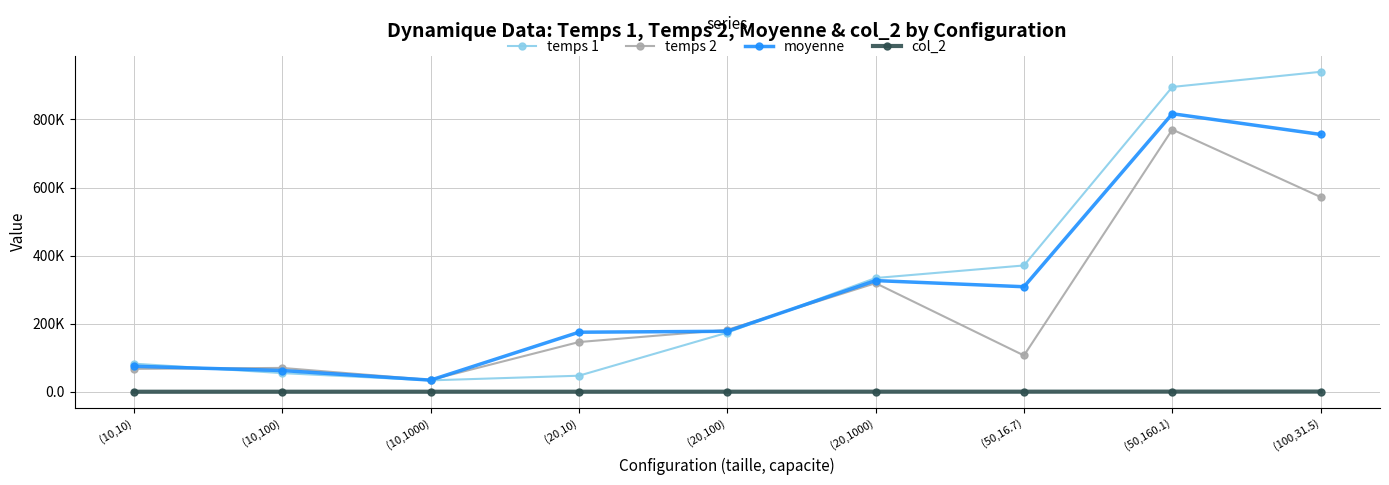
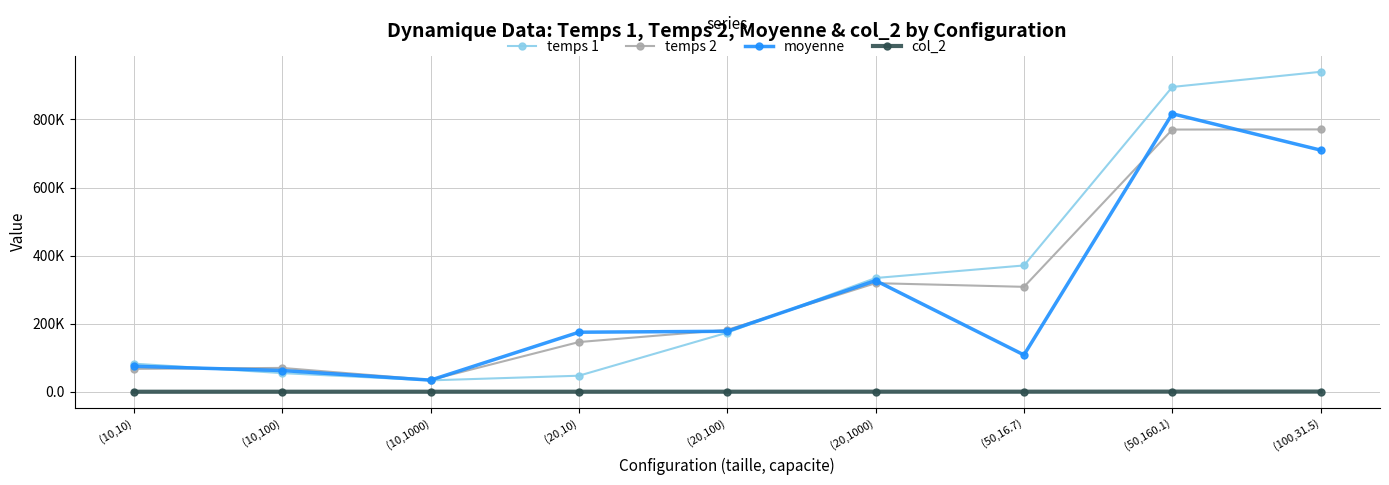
  {
    "temps 1": {
      "(10,10)": 80000,
      "(10,100)": 50000,
      "(20,10)": 50000,
      "(20,1000)": 330000,
      "(50,16.7)": 370000,
      "(50,160.1)": 900000,
      "(100,31.5)": 940000
    },
    "temps 2": {
      "(10,10)": 70000,
      "(10,100)": 70000,
      "(20,10)": 150000,
      "(20,1000)": 320000,
-     "(50,16.7)": 110000,
+     "(50,16.7)": 310000,
      "(50,160.1)": 770000,
-     "(100,31.5)": 570000
+     "(100,31.5)": 770000
    },
    "moyenne": {
      "(10,10)": 70000,
      "(10,100)": 60000,
      "(20,10)": 170000,
      "(20,1000)": 330000,
-     "(50,16.7)": 310000,
+     "(50,16.7)": 110000,
      "(50,160.1)": 820000,
-     "(100,31.5)": 760000
+     "(100,31.5)": 710000
    },
    "col_2": {
      "(10,10)": 0,
      "(10,100)": 0,
      "(10,1000)": 0,
      "(20,10)": 0,
      "(20,100)": 0,
      "(20,1000)": 0,
      "(50,16.7)": 0,
      "(50,160.1)": 0,
      "(100,31.5)": 0
    }
  }
